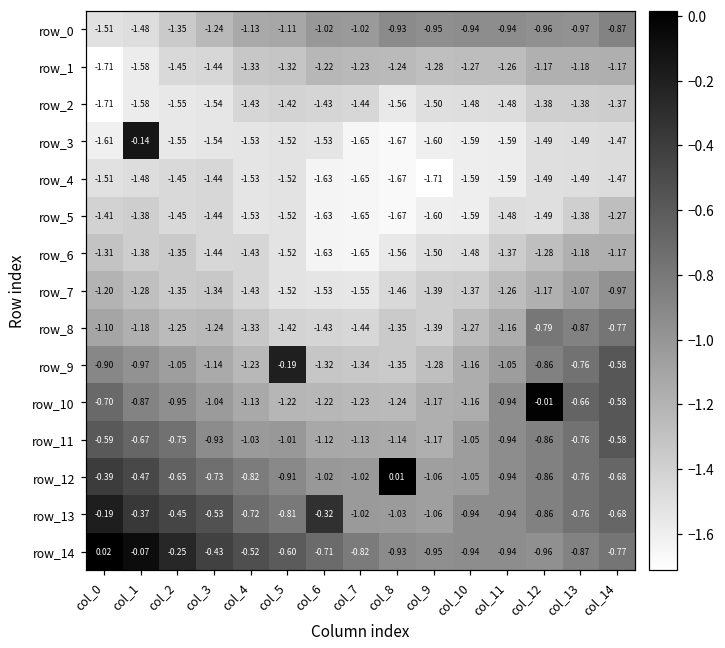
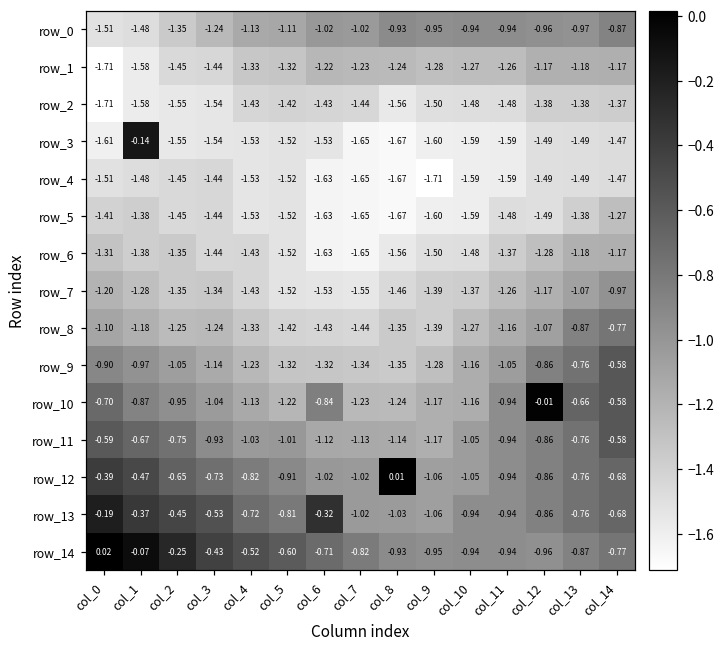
  {
    "row_8": {
      "col_0": -1.10,
      "col_1": -1.18,
      "col_2": -1.25,
      "col_3": -1.24,
      "col_4": -1.33,
      "col_5": -1.42,
      "col_6": -1.43,
      "col_7": -1.44,
      "col_8": -1.35,
      "col_9": -1.39,
      "col_10": -1.27,
      "col_11": -1.16,
-     "col_12": -0.79,
+     "col_12": -1.07,
      "col_13": -0.87,
      "col_14": -0.77
    },
    "row_9": {
      "col_0": -0.90,
      "col_1": -0.97,
      "col_2": -1.05,
      "col_3": -1.14,
      "col_4": -1.23,
-     "col_5": -0.19,
+     "col_5": -1.32,
      "col_6": -1.32,
      "col_7": -1.34,
      "col_8": -1.35,
      "col_9": -1.28,
      "col_10": -1.16,
      "col_11": -1.05,
      "col_12": -0.86,
      "col_13": -0.76,
      "col_14": -0.58
    },
    "row_10": {
      "col_0": -0.70,
      "col_1": -0.87,
      "col_2": -0.95,
      "col_3": -1.04,
      "col_4": -1.13,
      "col_5": -1.22,
-     "col_6": -1.22,
+     "col_6": -0.84,
      "col_7": -1.23,
      "col_8": -1.24,
      "col_9": -1.17,
      "col_10": -1.16,
      "col_11": -0.94,
      "col_12": -0.01,
      "col_13": -0.66,
      "col_14": -0.58
    }
  }
